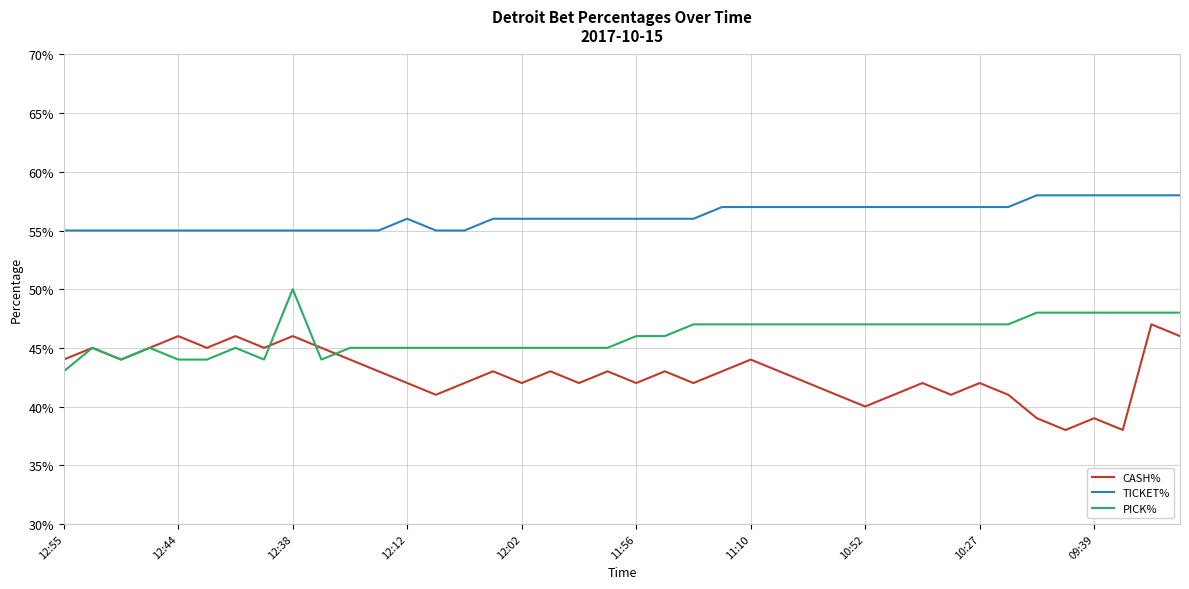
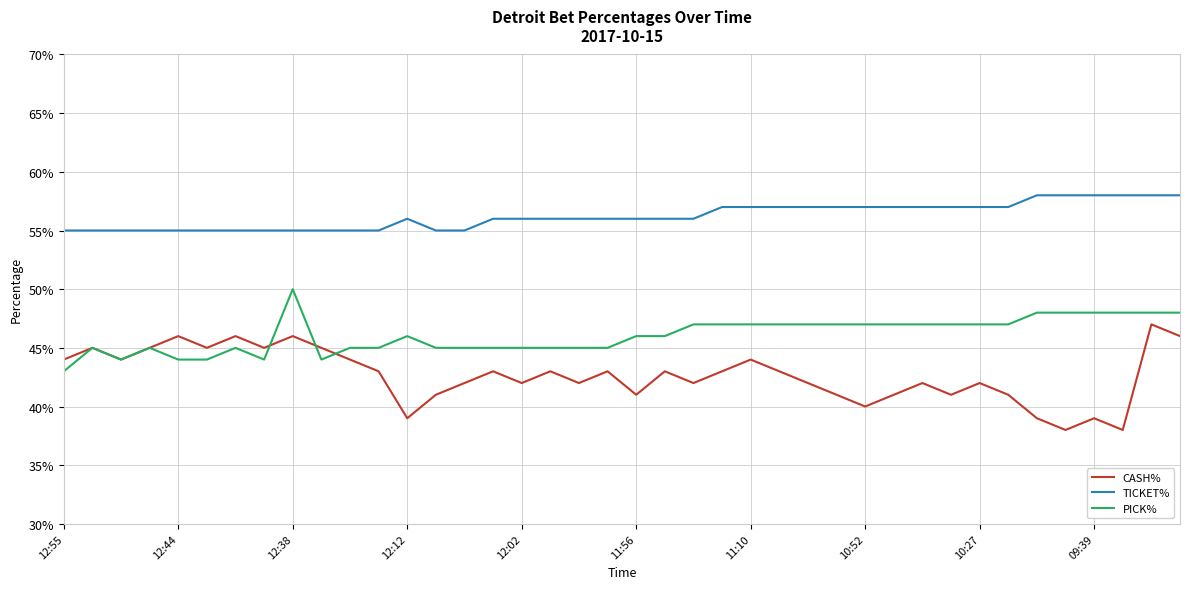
  {
    "CASH%": {
      "12:55": "44.0%",
      "12:38": "46.0%",
-     "12:12": "42.0%",
+     "12:12": "39.0%",
      "12:02": "42.0%",
-     "11:56": "42.0%",
+     "11:56": "41.0%",
      "10:52": "40.0%",
      "10:27": "42.0%",
      "09:39": "39.0%"
    },
    "TICKET%": {
      "12:55": "55.0%",
      "12:38": "55.0%",
      "12:12": "56.0%",
      "12:02": "56.0%",
      "11:56": "56.0%",
      "10:52": "57.0%",
      "10:27": "57.0%",
      "09:39": "58.0%"
    },
    "PICK%": {
      "12:55": "43.0%",
      "12:38": "50.0%",
-     "12:12": "45.0%",
+     "12:12": "46.0%",
      "12:02": "45.0%",
      "11:56": "46.0%",
      "10:52": "47.0%",
      "10:27": "47.0%",
      "09:39": "48.0%"
    }
  }
